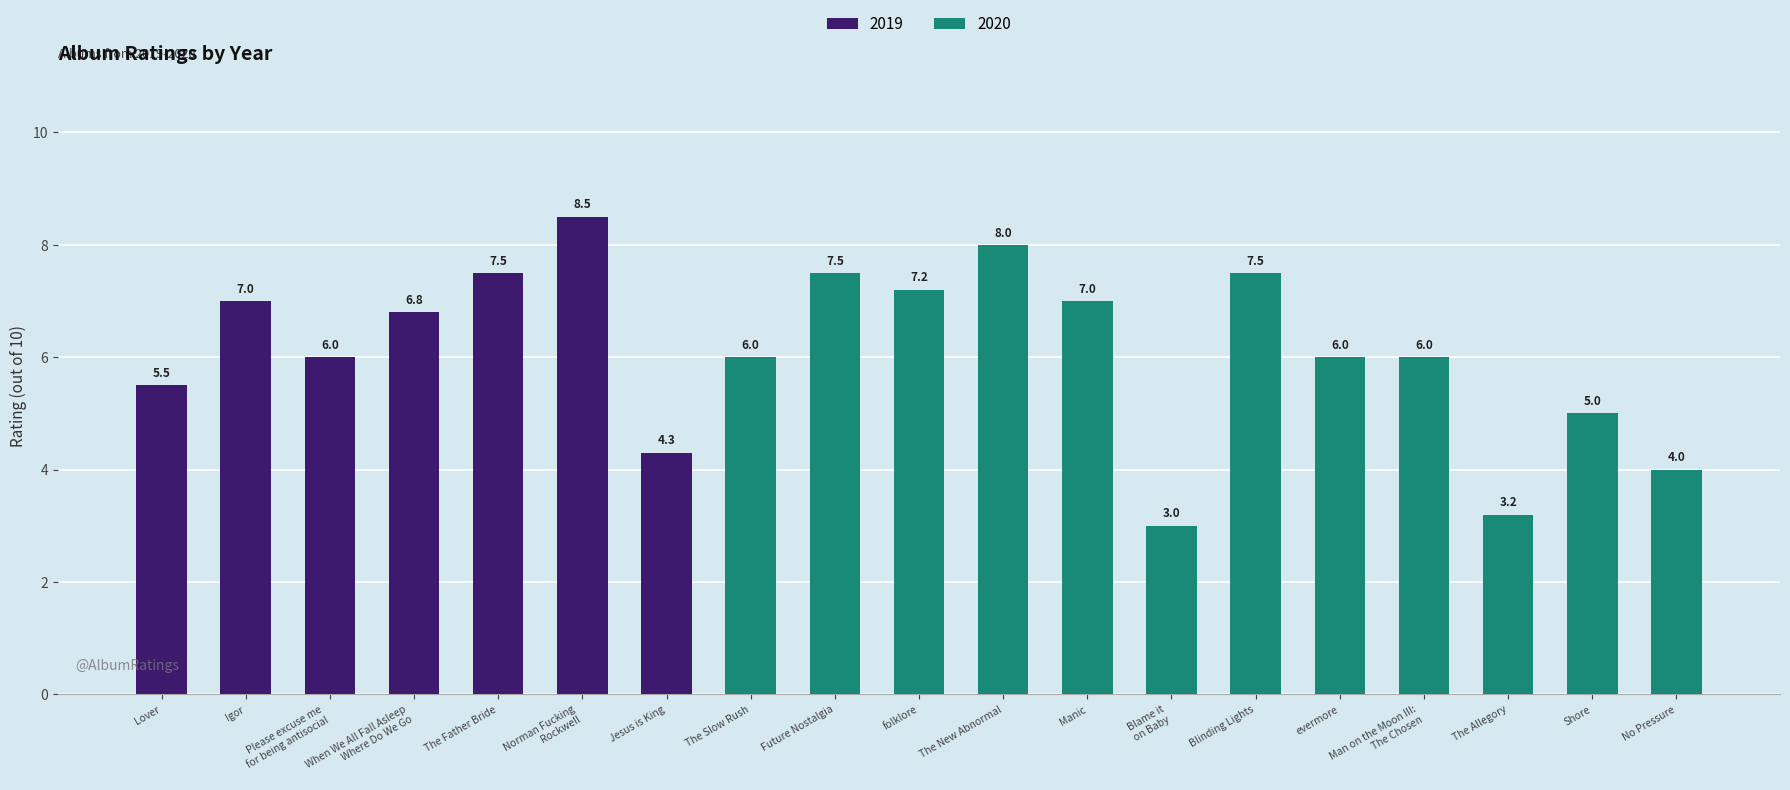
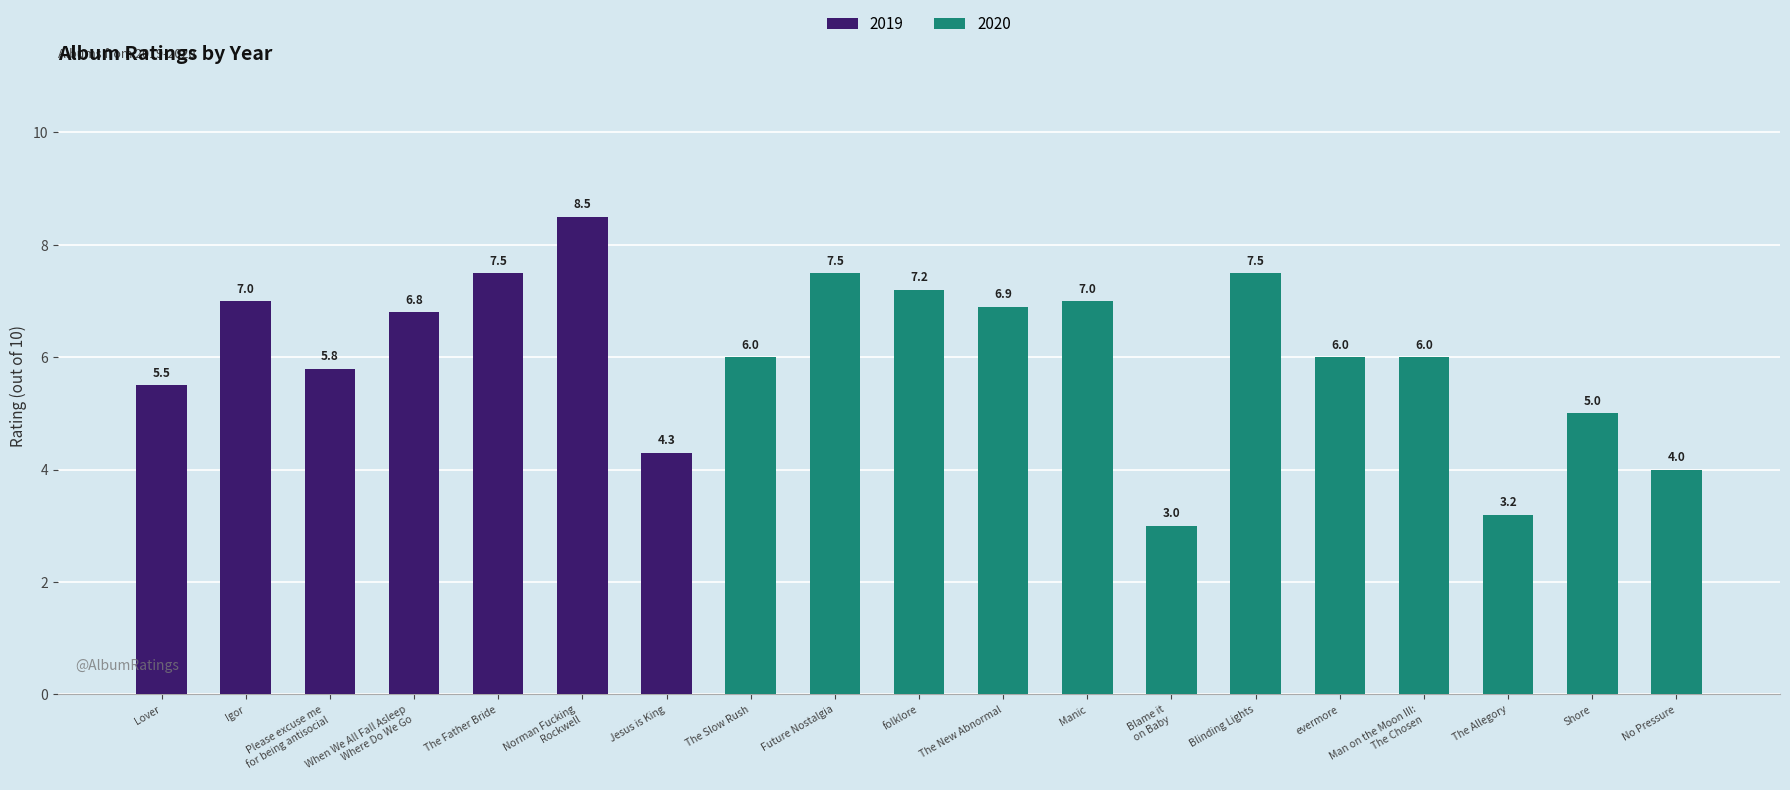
  {
    "2019": {
      "Lover": 5.5,
      "Igor": 7.0,
-     "Please excuse me for being antisocial": 6.0,
+     "Please excuse me for being antisocial": 5.8,
      "When We All Fall Asleep Where Do We Go": 6.8,
      "The Father Bride": 7.5,
      "Norman Fucking Rockwell": 8.5,
      "Jesus is King": 4.3
    },
    "2020": {
      "The Slow Rush": 6.0,
      "Future Nostalgia": 7.5,
      "folklore": 7.2,
-     "The New Abnormal": 8.0,
+     "The New Abnormal": 6.9,
      "Manic": 7.0,
      "Blame it on Baby": 3.0,
      "Blinding Lights": 7.5,
      "evermore": 6.0,
      "Man on the Moon III: The Chosen": 6.0,
      "The Allegory": 3.2,
      "Shore": 5.0,
      "No Pressure": 4.0
    }
  }
